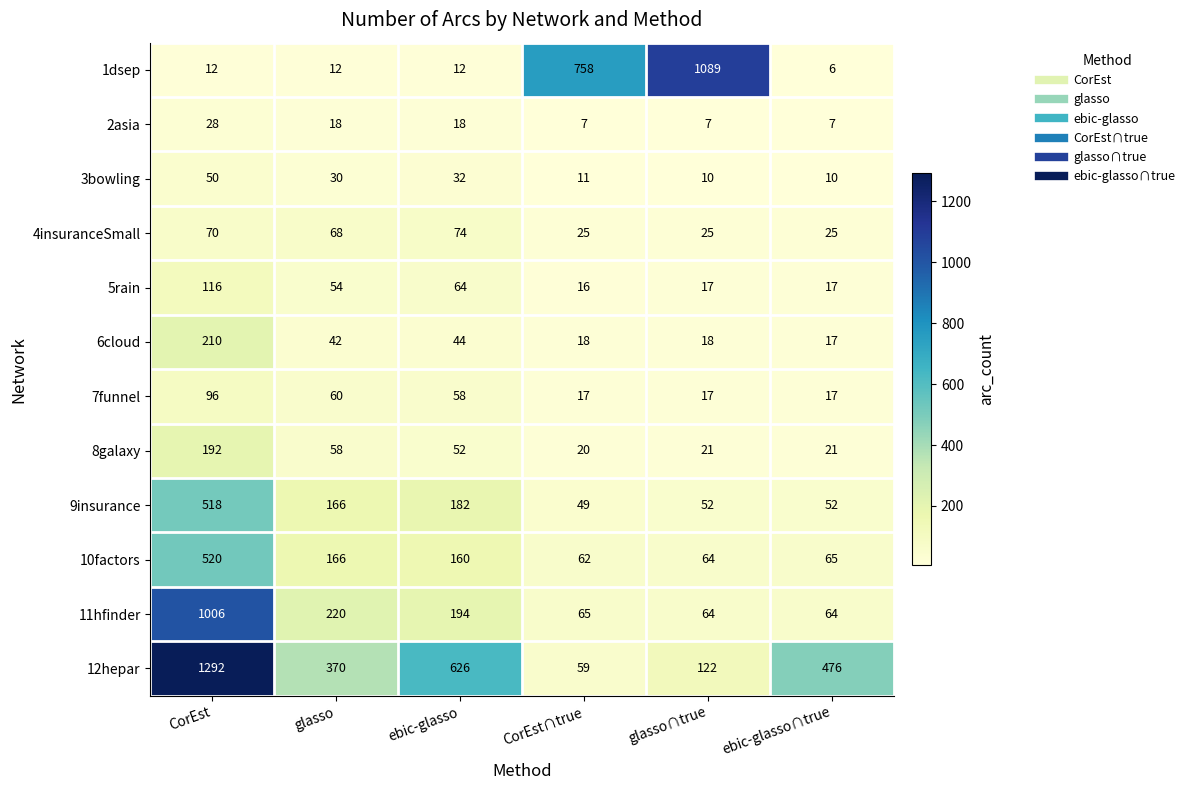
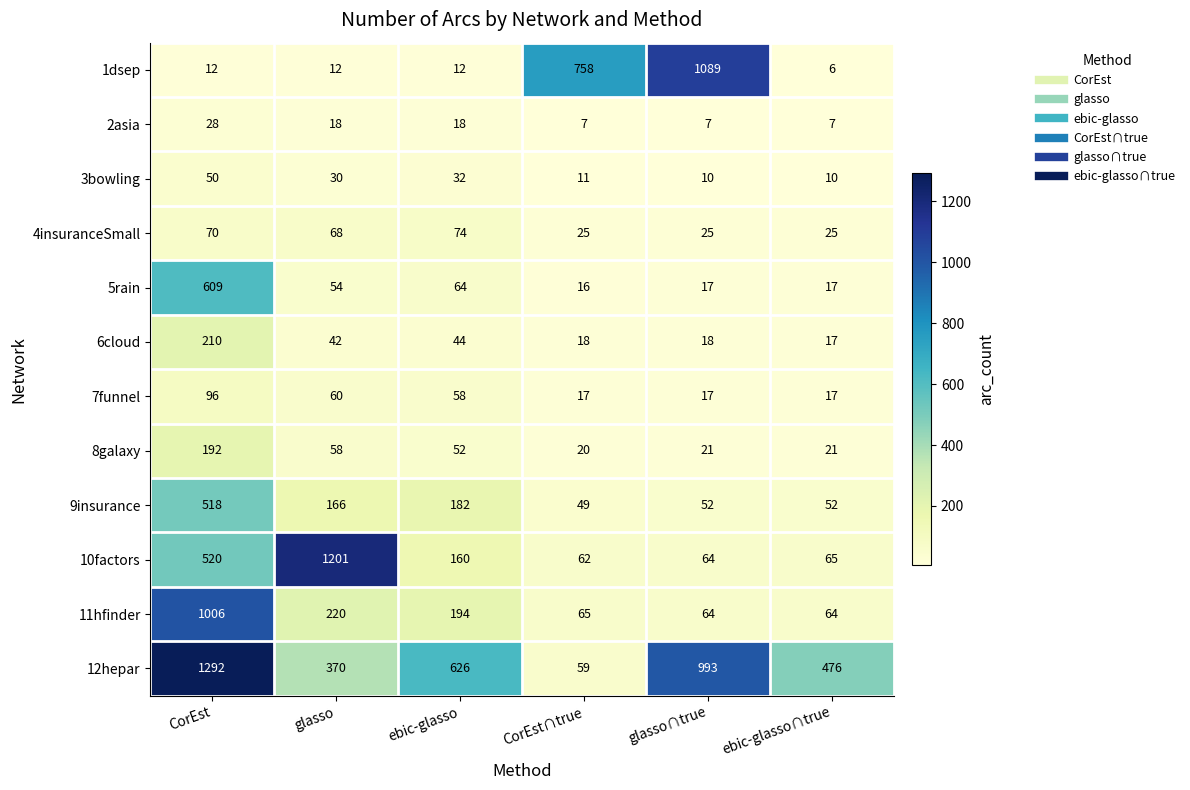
  {
    "1dsep": {
      "CorEst": 12,
      "glasso": 12,
      "ebic-glasso": 12,
      "CorEst∩true": 758,
      "glasso∩true": 1089,
      "ebic-glasso∩true": 6
    },
    "2asia": {
      "CorEst": 28,
      "glasso": 18,
      "ebic-glasso": 18,
      "CorEst∩true": 7,
      "glasso∩true": 7,
      "ebic-glasso∩true": 7
    },
    "3bowling": {
      "CorEst": 50,
      "glasso": 30,
      "ebic-glasso": 32,
      "CorEst∩true": 11,
      "glasso∩true": 10,
      "ebic-glasso∩true": 10
    },
    "4insuranceSmall": {
      "CorEst": 70,
      "glasso": 68,
      "ebic-glasso": 74,
      "CorEst∩true": 25,
      "glasso∩true": 25,
      "ebic-glasso∩true": 25
    },
    "5rain": {
-     "CorEst": 116,
+     "CorEst": 609,
      "glasso": 54,
      "ebic-glasso": 64,
      "CorEst∩true": 16,
      "glasso∩true": 17,
      "ebic-glasso∩true": 17
    },
    "6cloud": {
      "CorEst": 210,
      "glasso": 42,
      "ebic-glasso": 44,
      "CorEst∩true": 18,
      "glasso∩true": 18,
      "ebic-glasso∩true": 17
    },
    "7funnel": {
      "CorEst": 96,
      "glasso": 60,
      "ebic-glasso": 58,
      "CorEst∩true": 17,
      "glasso∩true": 17,
      "ebic-glasso∩true": 17
    },
    "8galaxy": {
      "CorEst": 192,
      "glasso": 58,
      "ebic-glasso": 52,
      "CorEst∩true": 20,
      "glasso∩true": 21,
      "ebic-glasso∩true": 21
    },
    "9insurance": {
      "CorEst": 518,
      "glasso": 166,
      "ebic-glasso": 182,
      "CorEst∩true": 49,
      "glasso∩true": 52,
      "ebic-glasso∩true": 52
    },
    "10factors": {
      "CorEst": 520,
-     "glasso": 166,
+     "glasso": 1201,
      "ebic-glasso": 160,
      "CorEst∩true": 62,
      "glasso∩true": 64,
      "ebic-glasso∩true": 65
    },
    "11hfinder": {
      "CorEst": 1006,
      "glasso": 220,
      "ebic-glasso": 194,
      "CorEst∩true": 65,
      "glasso∩true": 64,
      "ebic-glasso∩true": 64
    },
    "12hepar": {
      "CorEst": 1292,
      "glasso": 370,
      "ebic-glasso": 626,
      "CorEst∩true": 59,
-     "glasso∩true": 122,
+     "glasso∩true": 993,
      "ebic-glasso∩true": 476
    }
  }
